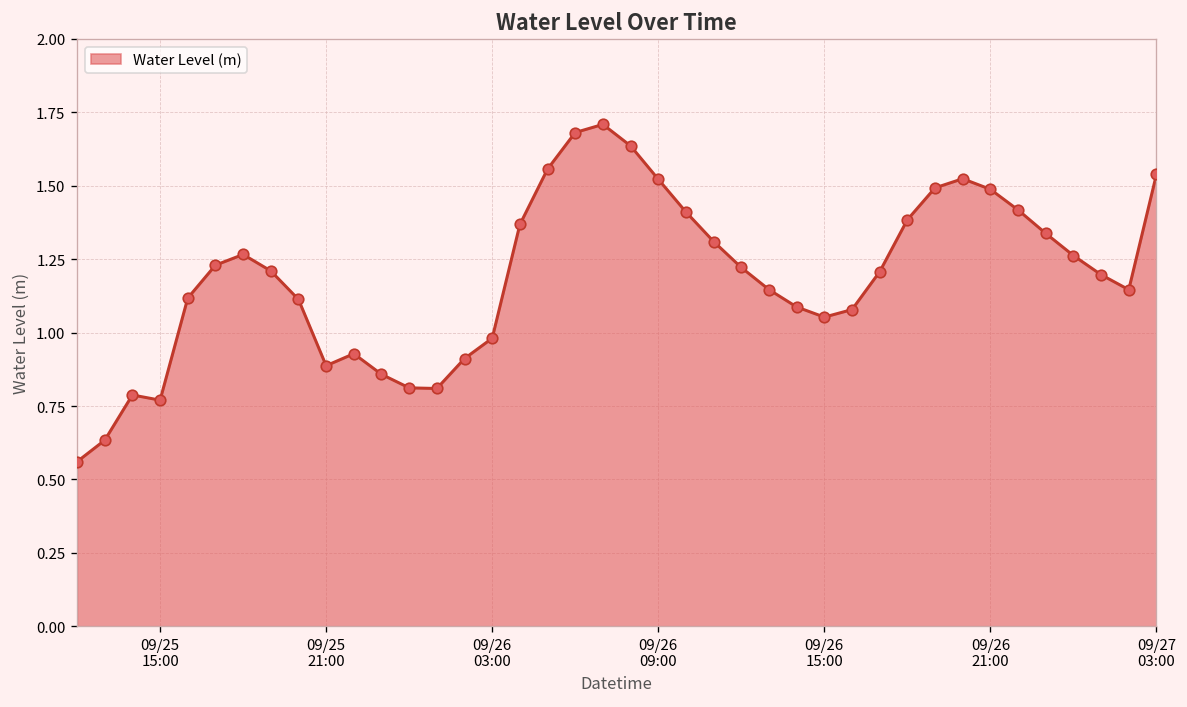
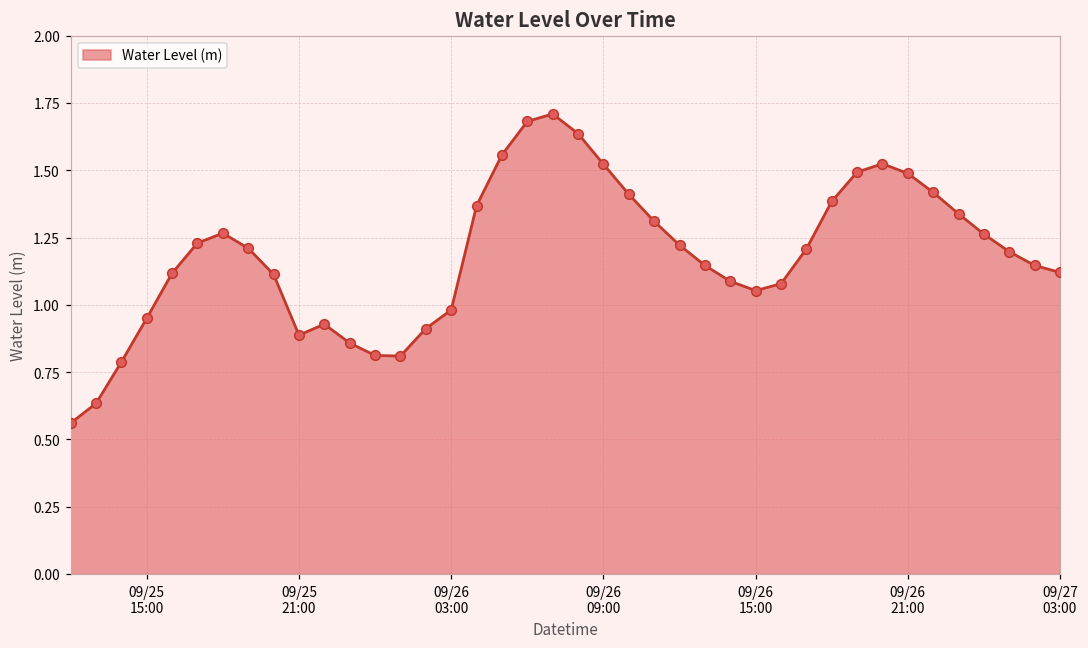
  {
-   "09/25 15:00": 0.77,
+   "09/25 15:00": 0.95,
    "09/25 21:00": 0.89,
    "09/26 03:00": 0.98,
    "09/26 09:00": 1.52,
    "09/26 15:00": 1.05,
    "09/26 21:00": 1.49,
-   "09/27 03:00": 1.54
+   "09/27 03:00": 1.12
  }
